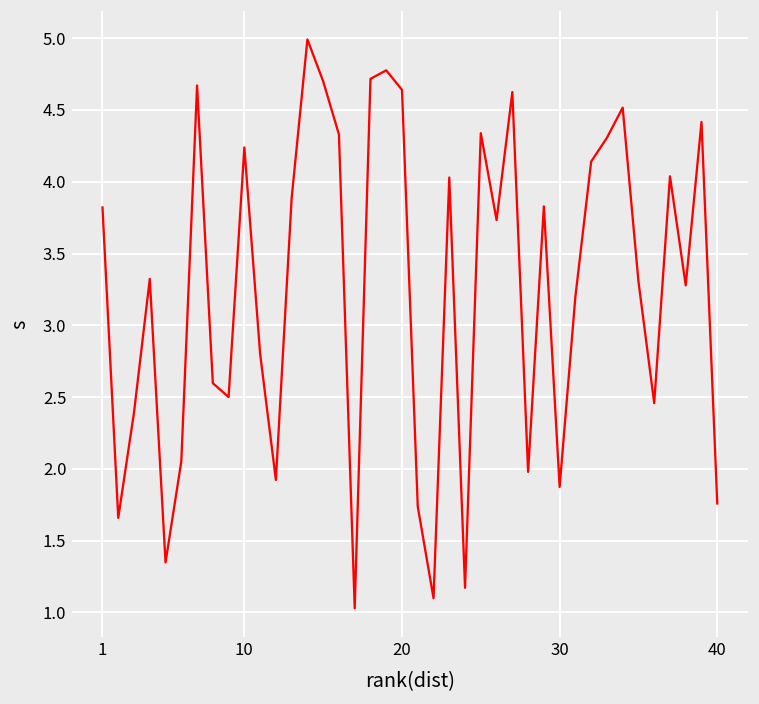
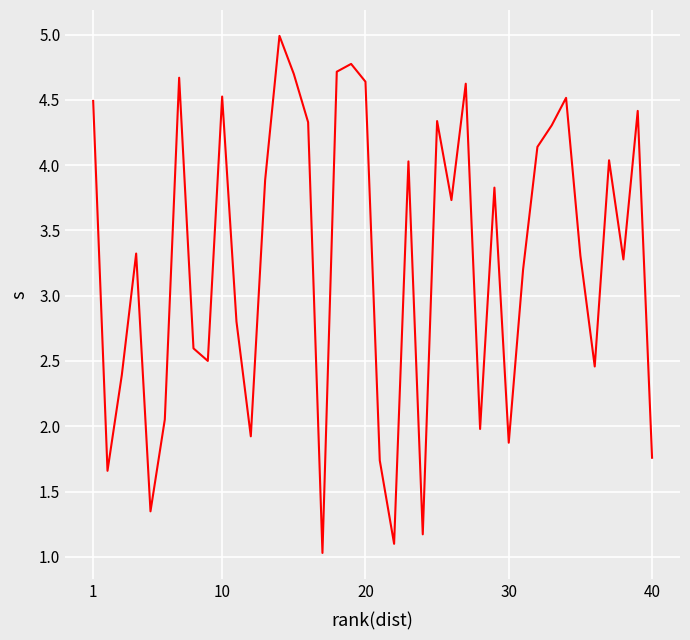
  {
-   "1": 3.82,
-   "10": 4.24,
+   "1": 4.49,
+   "10": 4.53,
    "20": 4.64,
    "30": 1.87,
    "40": 1.76
  }
